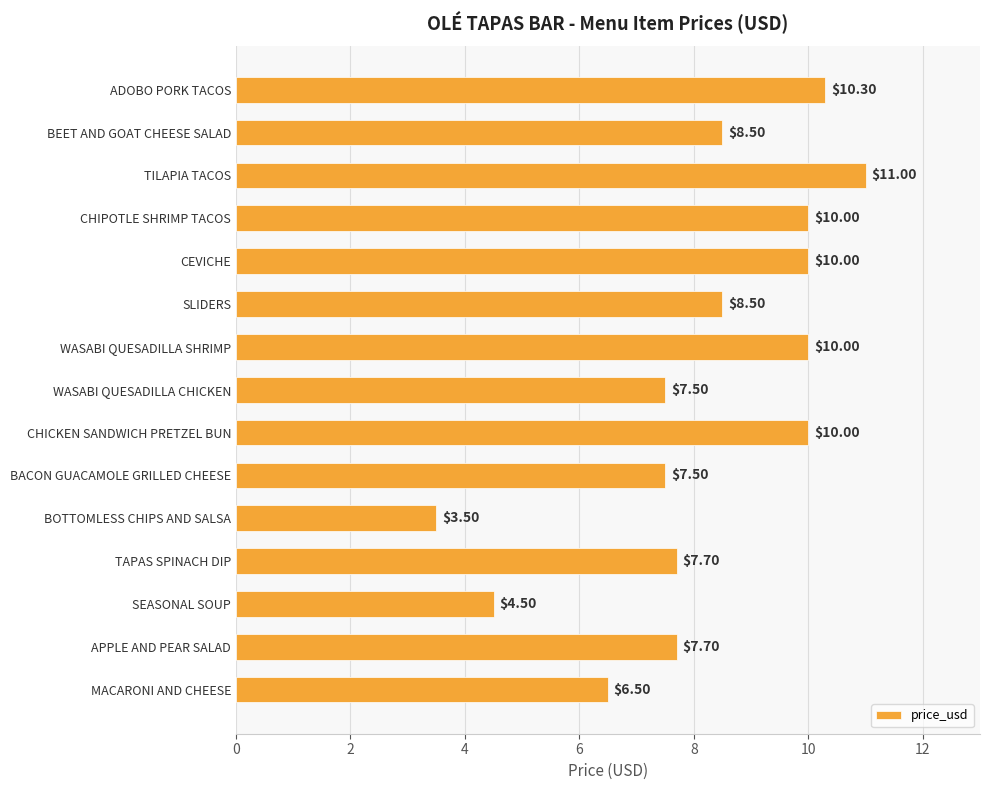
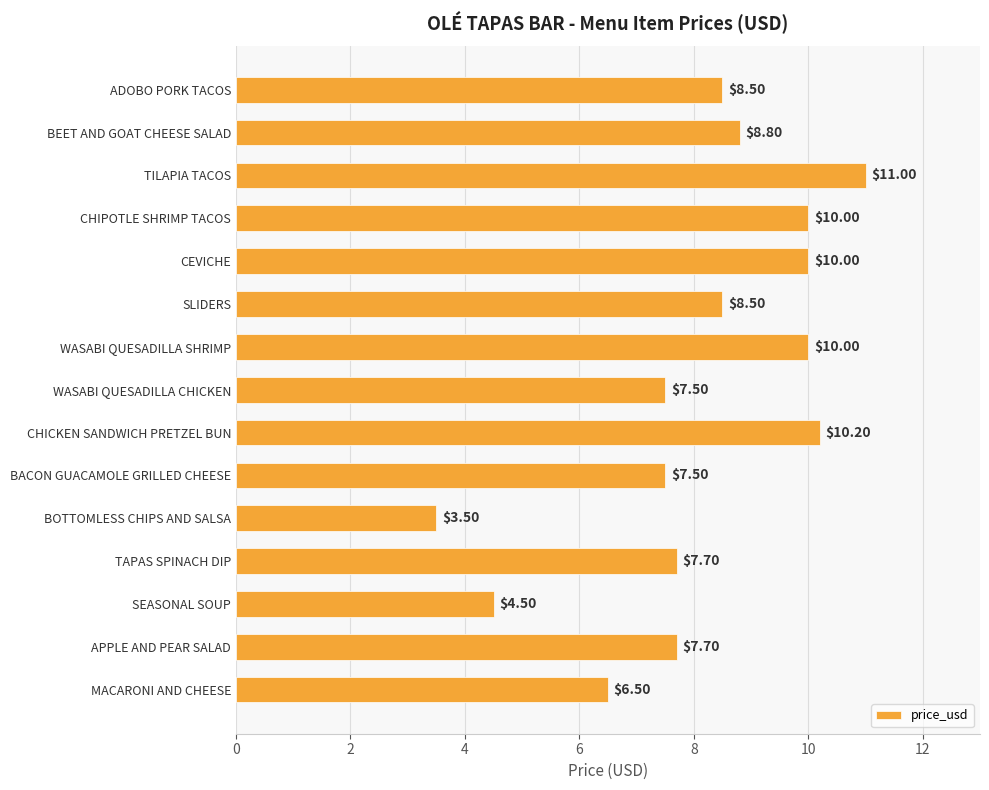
  {
-   "ADOBO PORK TACOS": "$10.30",
-   "BEET AND GOAT CHEESE SALAD": "$8.50",
+   "ADOBO PORK TACOS": "$8.50",
+   "BEET AND GOAT CHEESE SALAD": "$8.80",
    "TILAPIA TACOS": "$11.00",
    "CHIPOTLE SHRIMP TACOS": "$10.00",
    "CEVICHE": "$10.00",
    "SLIDERS": "$8.50",
    "WASABI QUESADILLA SHRIMP": "$10.00",
    "WASABI QUESADILLA CHICKEN": "$7.50",
-   "CHICKEN SANDWICH PRETZEL BUN": "$10.00",
+   "CHICKEN SANDWICH PRETZEL BUN": "$10.20",
    "BACON GUACAMOLE GRILLED CHEESE": "$7.50",
    "BOTTOMLESS CHIPS AND SALSA": "$3.50",
    "TAPAS SPINACH DIP": "$7.70",
    "SEASONAL SOUP": "$4.50",
    "APPLE AND PEAR SALAD": "$7.70",
    "MACARONI AND CHEESE": "$6.50"
  }
